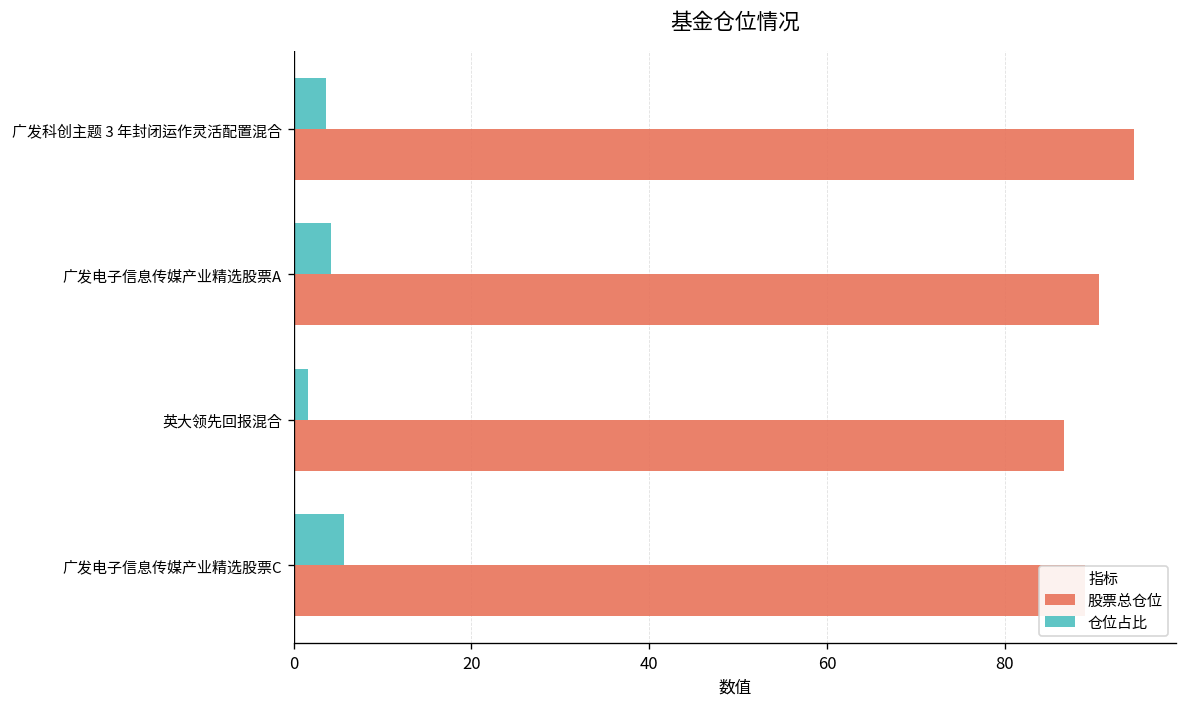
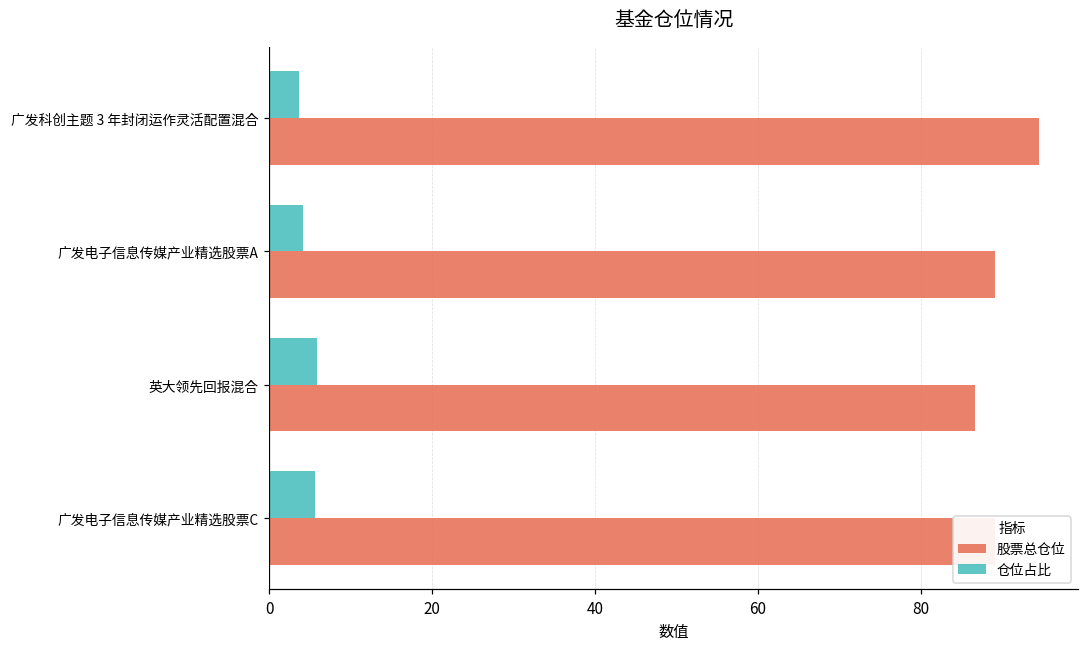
  {
    "股票总仓位": {
      "广发科创主题 3 年封闭运作灵活配置混合": 95,
-     "广发电子信息传媒产业精选股票A": 91,
+     "广发电子信息传媒产业精选股票A": 89,
      "英大领先回报混合": 87
    },
    "仓位占比": {
      "广发科创主题 3 年封闭运作灵活配置混合": 4,
      "广发电子信息传媒产业精选股票A": 4,
-     "英大领先回报混合": 2,
+     "英大领先回报混合": 6,
      "广发电子信息传媒产业精选股票C": 6
    }
  }
